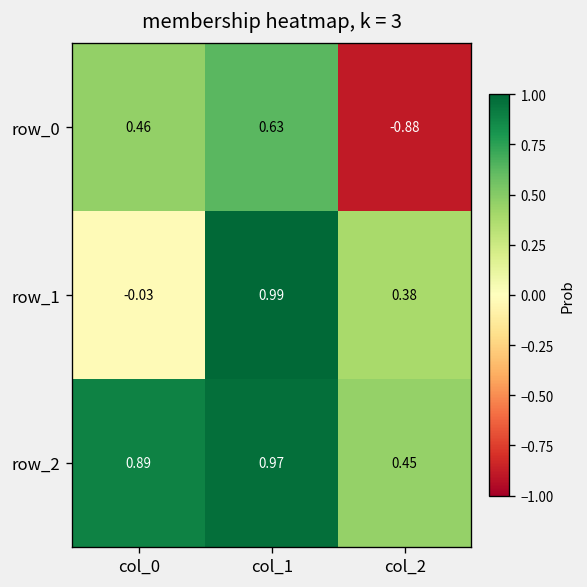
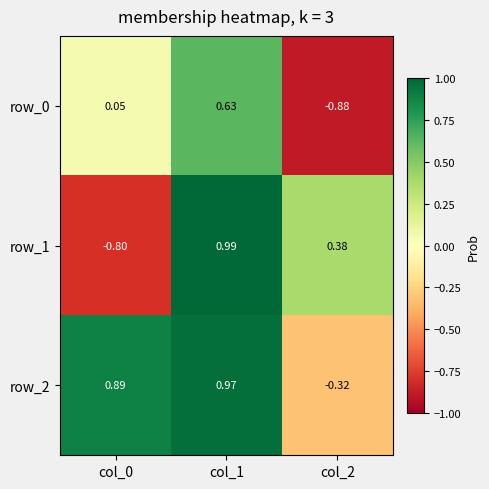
  {
    "row_0": {
-     "col_0": 0.46,
+     "col_0": 0.05,
      "col_1": 0.63,
      "col_2": -0.88
    },
    "row_1": {
-     "col_0": -0.03,
+     "col_0": -0.80,
      "col_1": 0.99,
      "col_2": 0.38
    },
    "row_2": {
      "col_0": 0.89,
      "col_1": 0.97,
-     "col_2": 0.45
+     "col_2": -0.32
    }
  }
